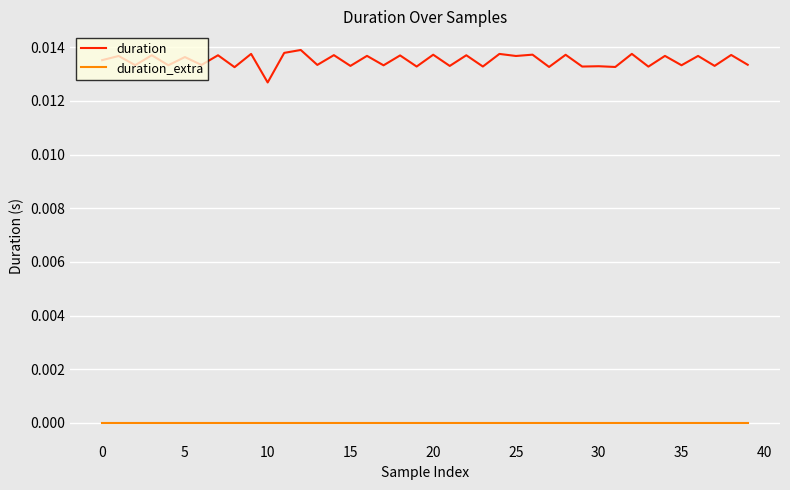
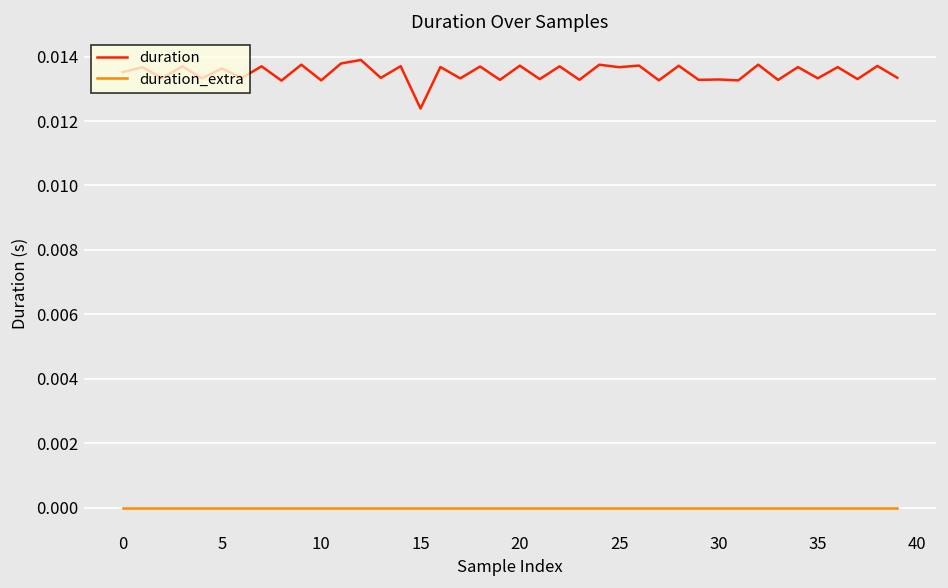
  {
    "duration": {
-     "10": 0.0127,
-     "15": 0.0133,
+     "10": 0.0133,
+     "15": 0.0124,
      "20": 0.0137,
      "25": 0.0137,
      "30": 0.0133,
      "35": 0.0133
    },
    "duration_extra": {
      "0": 0.0000,
      "5": 0.0000,
      "10": 0.0000,
      "15": 0.0000,
      "20": 0.0000,
      "25": 0.0000,
      "30": 0.0000,
      "35": 0.0000
    }
  }
